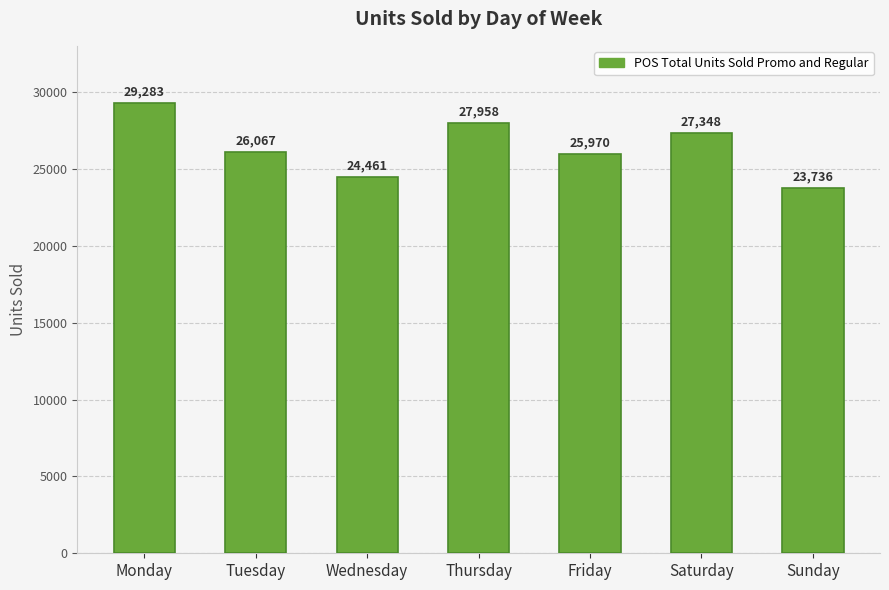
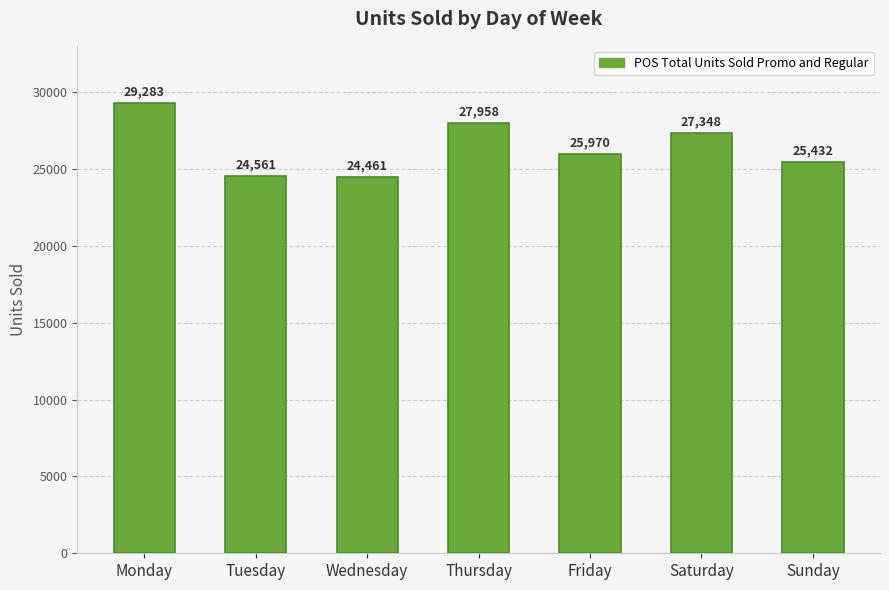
  {
    "Monday": "29,283",
-   "Tuesday": "26,067",
+   "Tuesday": "24,561",
    "Wednesday": "24,461",
    "Thursday": "27,958",
    "Friday": "25,970",
    "Saturday": "27,348",
-   "Sunday": "23,736"
+   "Sunday": "25,432"
  }
